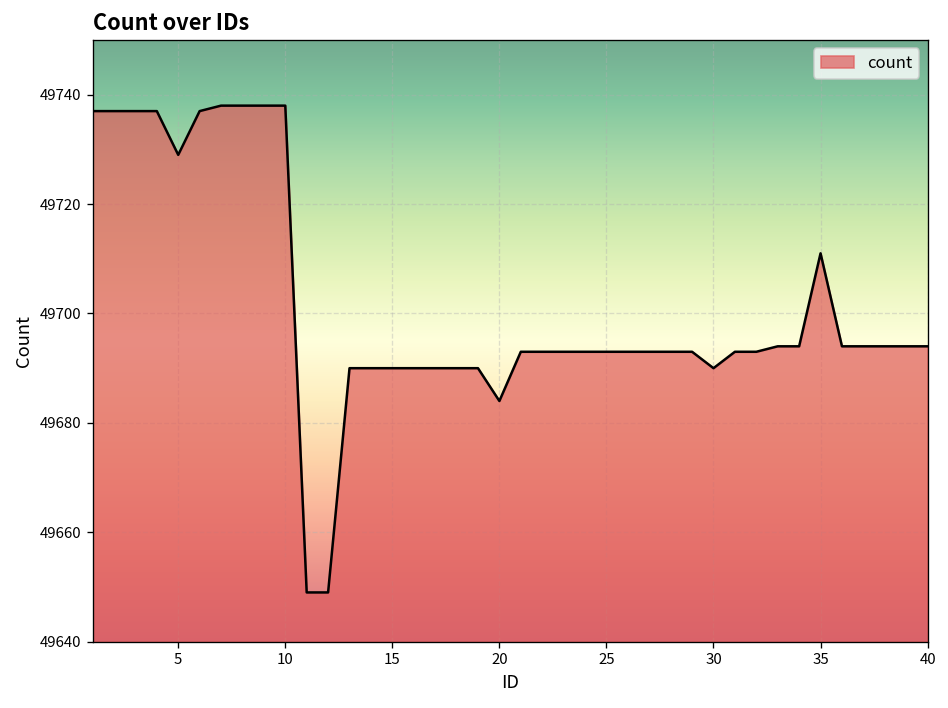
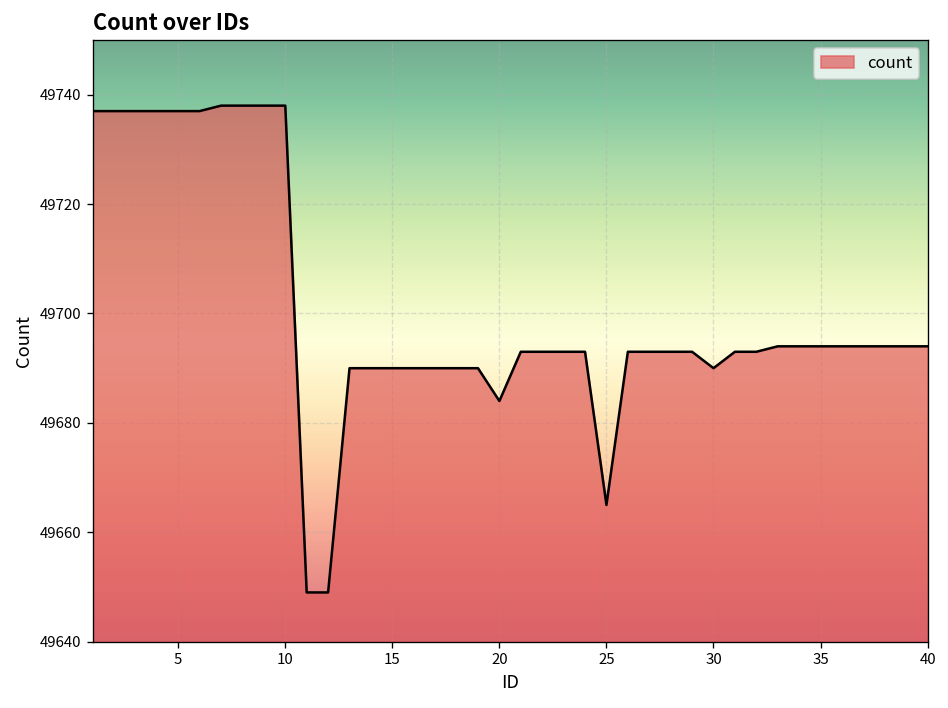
  {
-   "5": 49729,
+   "5": 49737,
    "10": 49738,
    "15": 49690,
    "20": 49684,
-   "25": 49693,
+   "25": 49665,
    "30": 49690,
-   "35": 49711,
+   "35": 49694,
    "40": 49694
  }
